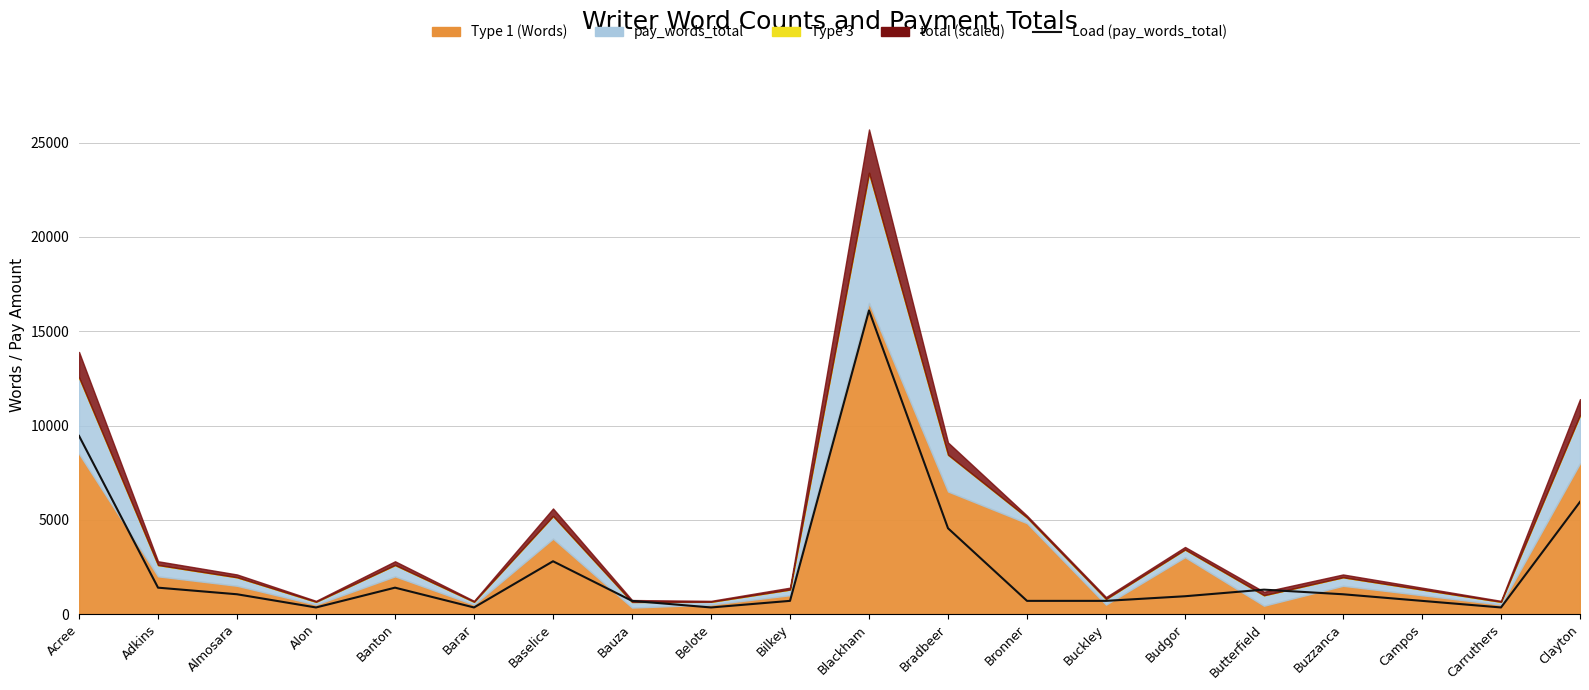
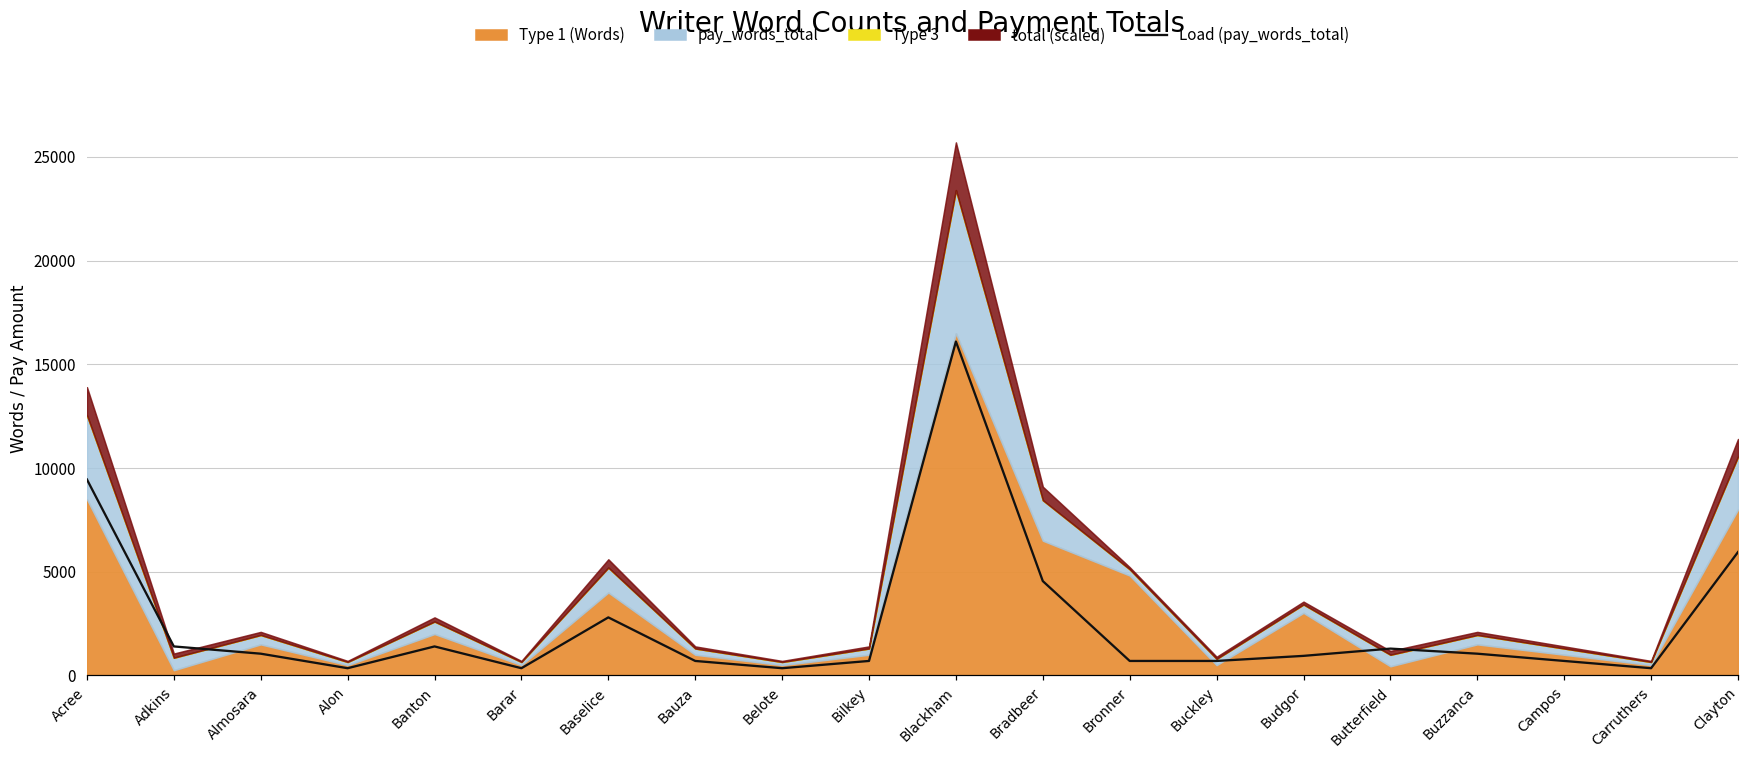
  {
    "Type 1 (Words)": {
      "Acree": 8500,
-     "Adkins": 2000,
+     "Adkins": 300,
      "Almosara": 1500,
      "Alon": 500,
      "Banton": 2000,
      "Barar": 500,
      "Baselice": 4000,
-     "Bauza": 300,
+     "Bauza": 1000,
      "Belote": 500,
      "Bilkey": 1000,
      "Blackham": 16500,
      "Bradbeer": 6500,
      "Bronner": 4800,
      "Buckley": 500,
      "Budgor": 3000,
      "Butterfield": 400,
      "Buzzanca": 1500,
      "Campos": 1000,
      "Carruthers": 500,
      "Clayton": 8000
    },
    "total (scaled)": {
      "Acree": 1400,
      "Adkins": 200,
      "Almosara": 200,
      "Banton": 200,
      "Baselice": 400,
      "Blackham": 2300,
      "Bradbeer": 700,
      "Buzzanca": 200,
      "Clayton": 900
    }
  }
